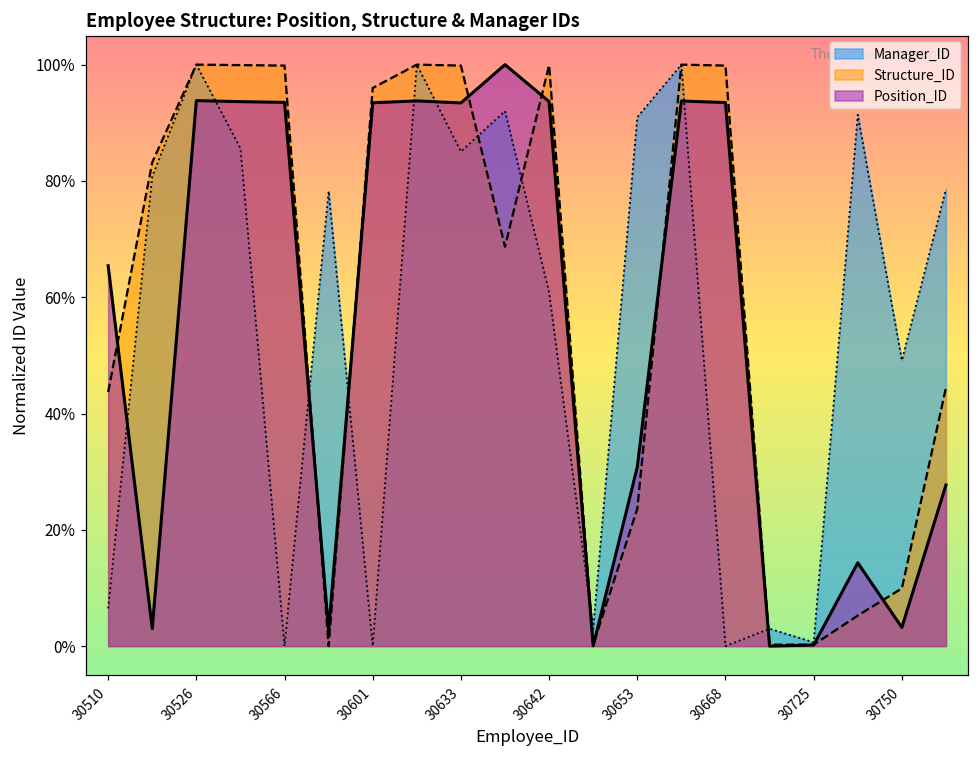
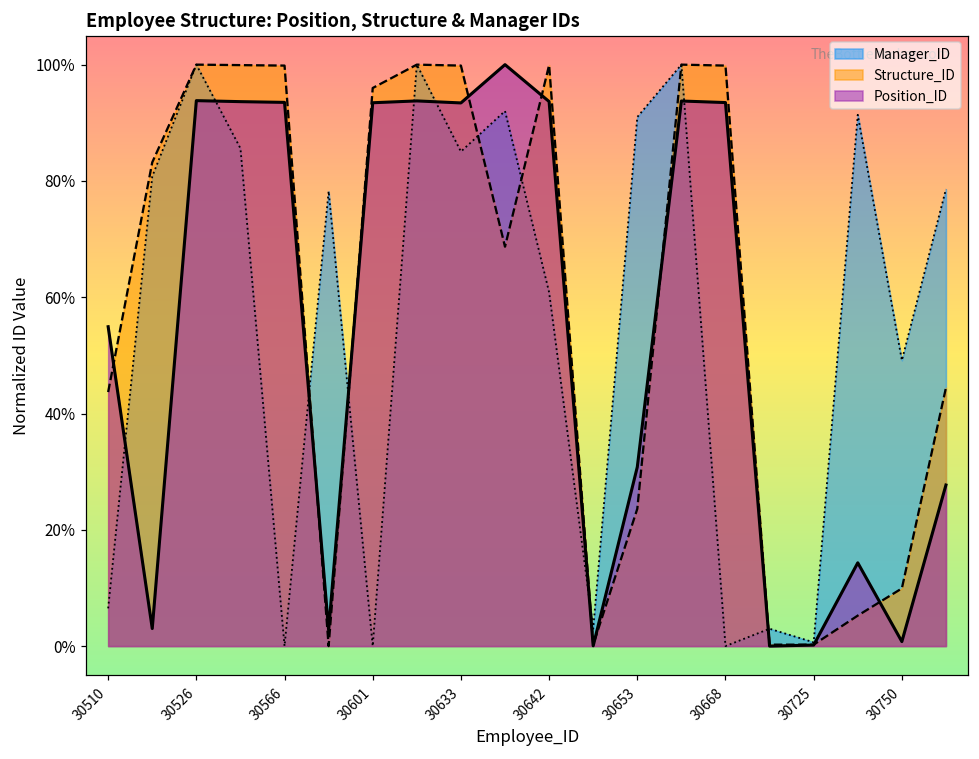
  {
    "Manager_ID": {
      "30510": "6%",
      "30566": "0%",
      "30601": "0%",
      "30633": "85%",
      "30642": "61%",
      "30653": "91%",
      "30668": "0%",
      "30750": "49%"
    },
    "Structure_ID": {
      "30510": "44%",
      "30566": "100%",
      "30601": "96%",
      "30633": "100%",
      "30642": "100%",
      "30653": "24%",
      "30668": "100%",
      "30750": "10%"
    },
    "Position_ID": {
-     "30510": "65%",
+     "30510": "55%",
      "30526": "94%",
      "30566": "94%",
      "30601": "93%",
      "30633": "93%",
      "30642": "94%",
      "30653": "31%",
      "30668": "93%",
-     "30750": "3%"
+     "30750": "1%"
    }
  }
